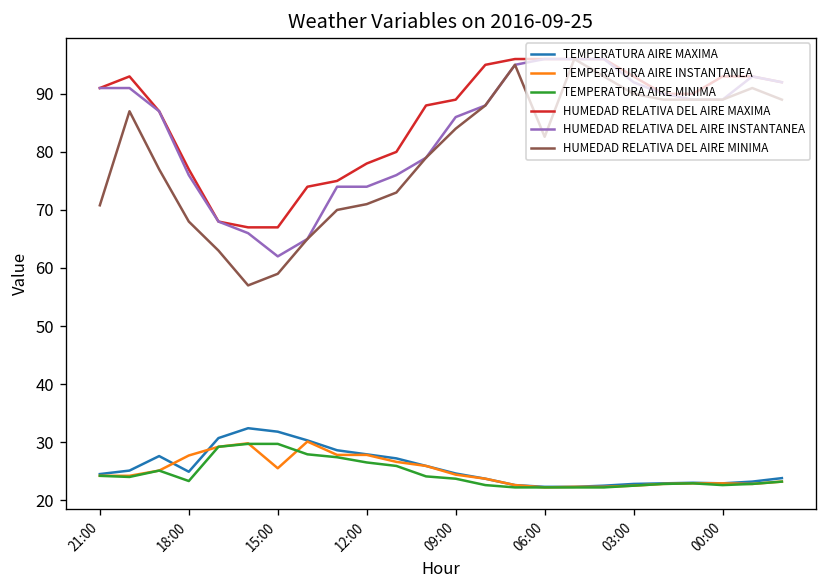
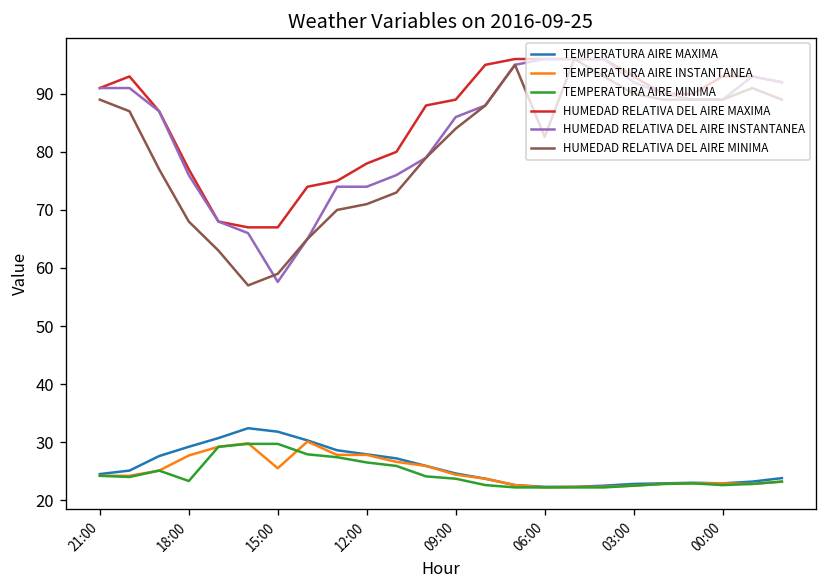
  {
    "TEMPERATURA AIRE MAXIMA": {
-     "18:00": 25,
+     "18:00": 29,
      "15:00": 32
    },
    "TEMPERATURA AIRE INSTANTANEA": {
      "18:00": 28,
      "15:00": 26
    },
    "TEMPERATURA AIRE MINIMA": {
      "18:00": 23,
      "15:00": 30,
      "12:00": 27,
      "09:00": 24
    },
    "HUMEDAD RELATIVA DEL AIRE MAXIMA": {
      "18:00": 77,
      "15:00": 67,
      "12:00": 78,
      "09:00": 89
    },
    "HUMEDAD RELATIVA DEL AIRE INSTANTANEA": {
      "18:00": 76,
-     "15:00": 62,
+     "15:00": 58,
      "12:00": 74,
      "09:00": 86
    },
    "HUMEDAD RELATIVA DEL AIRE MINIMA": {
-     "21:00": 71,
+     "21:00": 89,
      "18:00": 68,
      "15:00": 59,
      "12:00": 71,
      "09:00": 84
    }
  }
